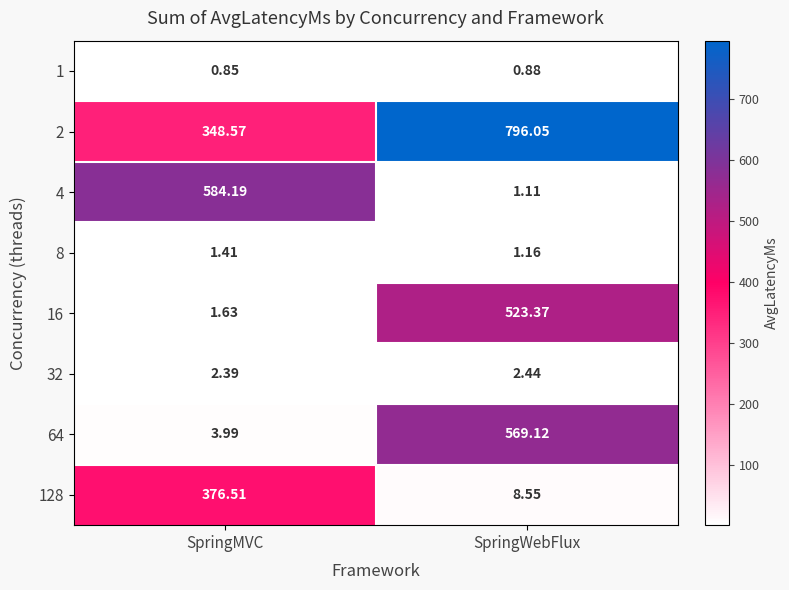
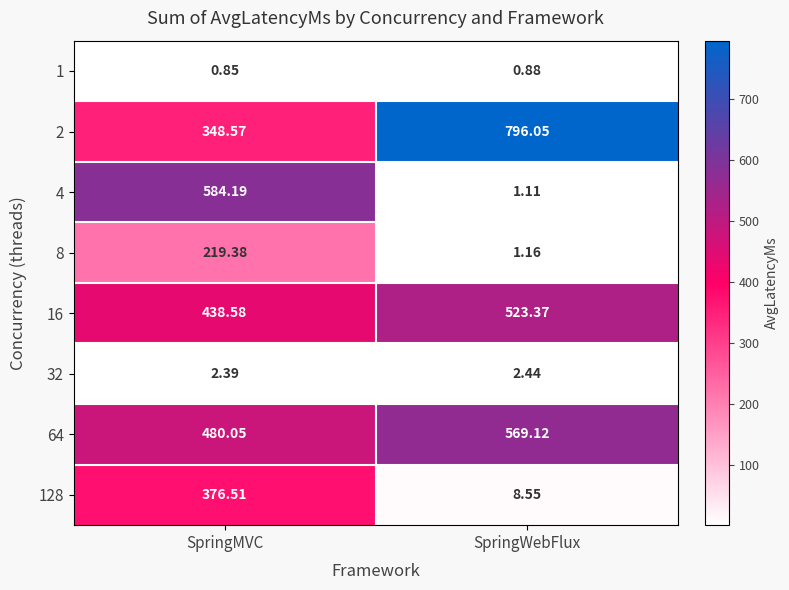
  {
    "1": {
      "SpringMVC": 0.85,
      "SpringWebFlux": 0.88
    },
    "2": {
      "SpringMVC": 348.57,
      "SpringWebFlux": 796.05
    },
    "4": {
      "SpringMVC": 584.19,
      "SpringWebFlux": 1.11
    },
    "8": {
-     "SpringMVC": 1.41,
+     "SpringMVC": 219.38,
      "SpringWebFlux": 1.16
    },
    "16": {
-     "SpringMVC": 1.63,
+     "SpringMVC": 438.58,
      "SpringWebFlux": 523.37
    },
    "32": {
      "SpringMVC": 2.39,
      "SpringWebFlux": 2.44
    },
    "64": {
-     "SpringMVC": 3.99,
+     "SpringMVC": 480.05,
      "SpringWebFlux": 569.12
    },
    "128": {
      "SpringMVC": 376.51,
      "SpringWebFlux": 8.55
    }
  }
